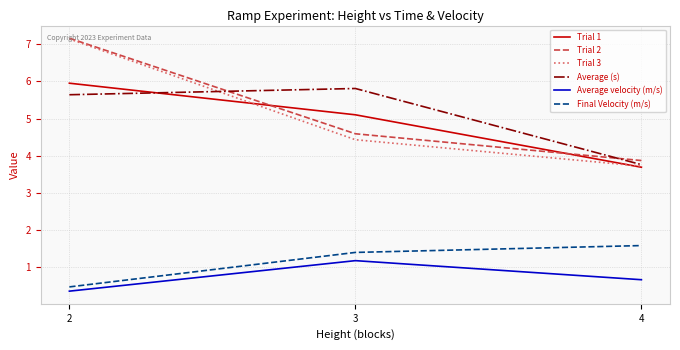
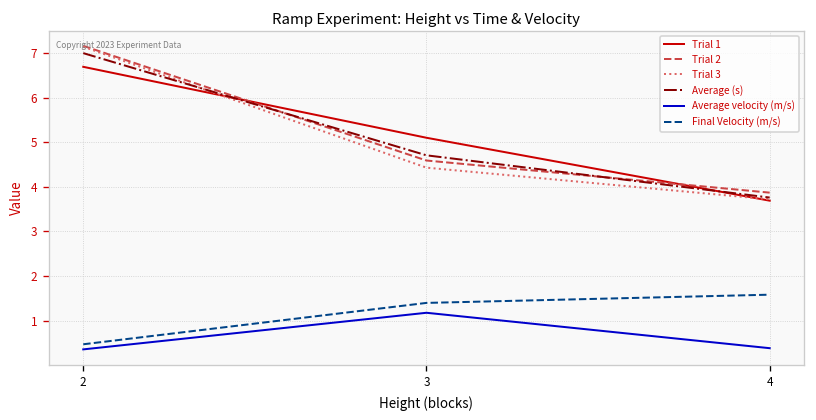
  {
    "Trial 1": {
-     "2": 6.0,
+     "2": 6.7,
      "3": 5.1
    },
    "Average (s)": {
-     "2": 5.6,
-     "3": 5.8
+     "2": 7.0,
+     "3": 4.7
    },
    "Average velocity (m/s)": {
      "2": 0.4,
      "3": 1.2,
-     "4": 0.7
+     "4": 0.4
    },
    "Final Velocity (m/s)": {
      "2": 0.5,
      "3": 1.4,
      "4": 1.6
    }
  }
